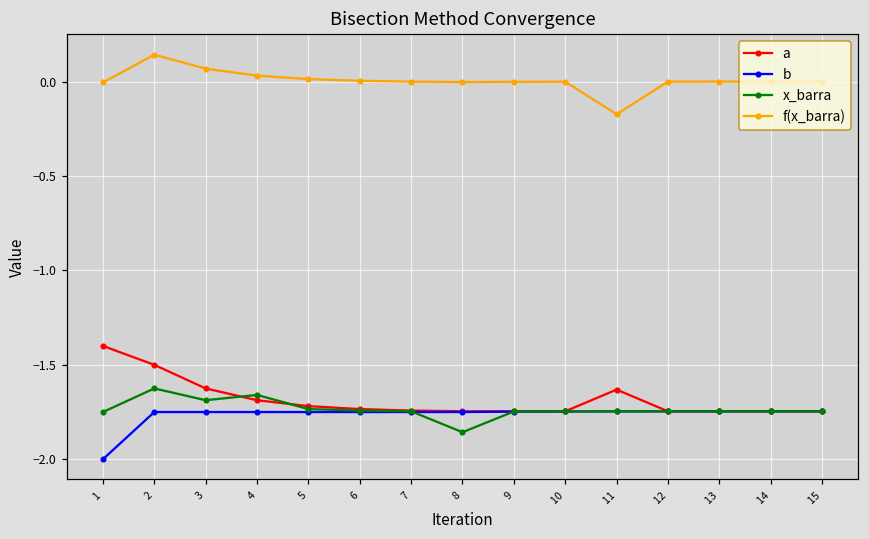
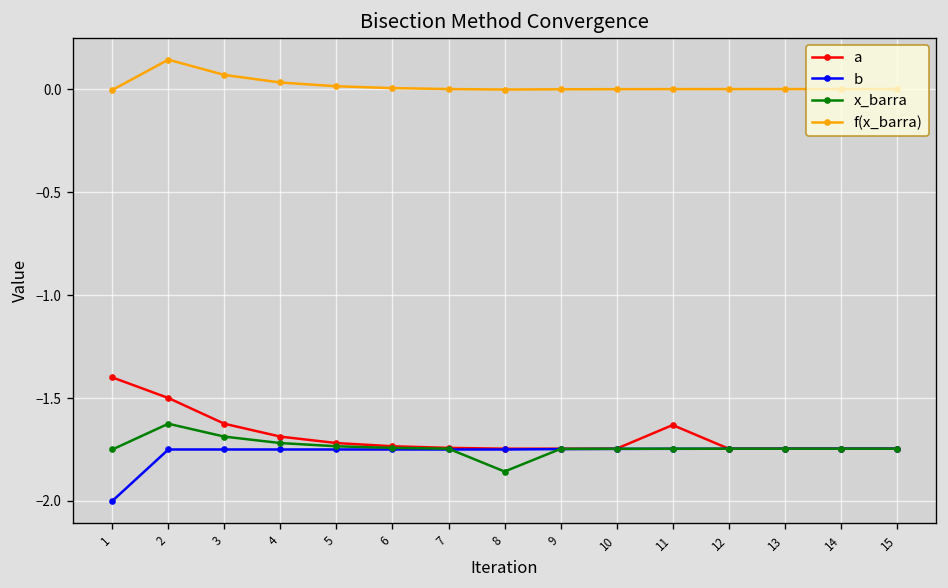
  {
    "a": {
      "1": -1.40,
      "2": -1.50,
      "3": -1.63,
      "4": -1.69,
      "5": -1.72,
      "11": -1.63
    },
    "b": {
      "1": -2.00,
      "2": -1.75,
      "3": -1.75,
      "4": -1.75,
      "5": -1.75
    },
    "x_barra": {
      "1": -1.75,
      "2": -1.63,
      "3": -1.69,
-     "4": -1.66,
+     "4": -1.72,
      "5": -1.73,
      "8": -1.86
    },
    "f(x_barra)": {
      "1": 0.00,
      "2": 0.14,
      "3": 0.07,
      "4": 0.03,
      "5": 0.01,
      "6": 0.00,
      "7": 0.00,
      "8": 0.00,
      "9": 0.00,
      "10": 0.00,
-     "11": -0.17,
+     "11": 0.00,
      "12": 0.00,
      "13": 0.00
    }
  }
